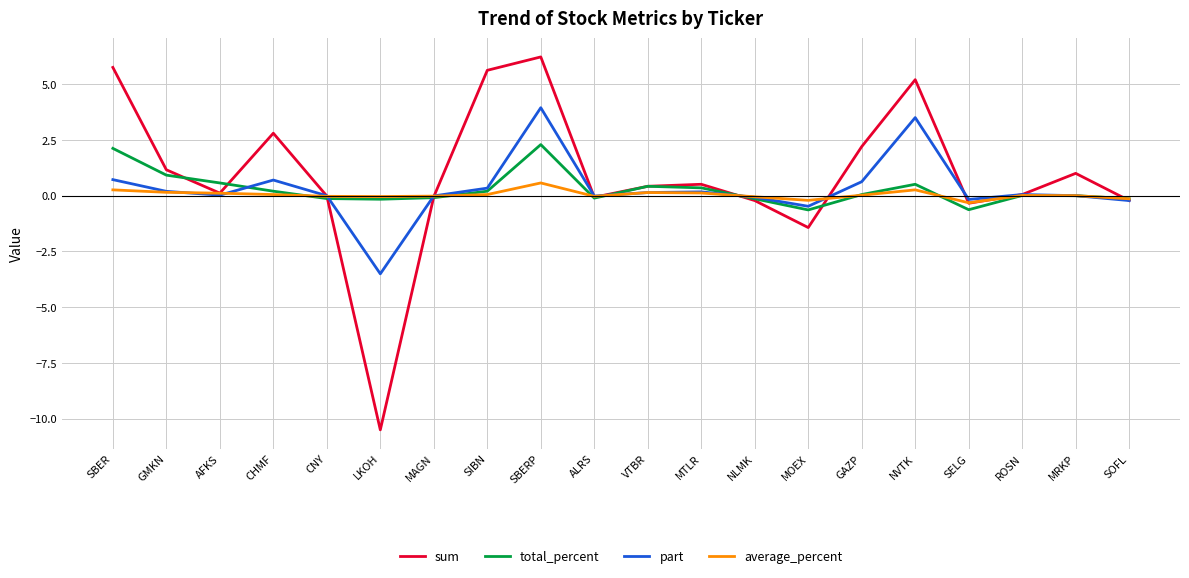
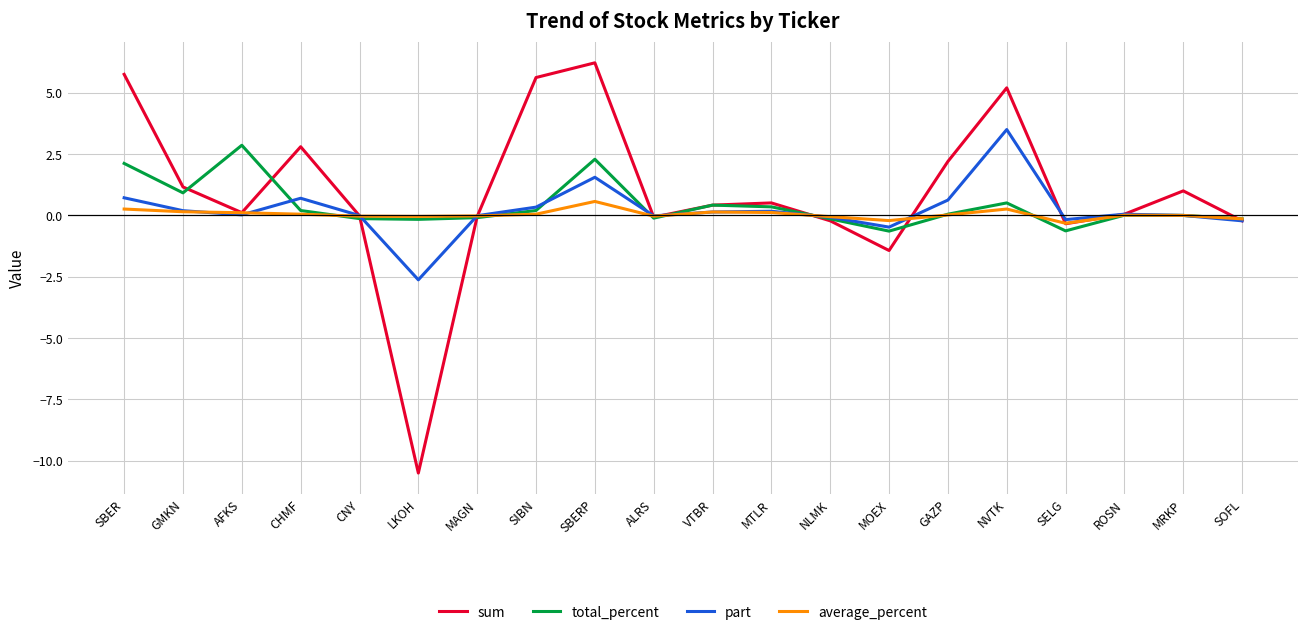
  {
    "sum": {
      "SBER": 5.8,
      "GMKN": 1.2,
      "CHMF": 2.8,
      "LKOH": -10.5,
      "SIBN": 5.6,
      "SBERP": 6.2,
      "MTLR": 0.5,
      "MOEX": -1.4,
      "GAZP": 2.2,
      "NVTK": 5.2,
      "MRKP": 1.0
    },
    "total_percent": {
      "SBER": 2.1,
      "GMKN": 0.9,
-     "AFKS": 0.6,
+     "AFKS": 2.9,
      "CHMF": 0.2,
      "LKOH": -0.2,
      "SIBN": 0.2,
      "SBERP": 2.3,
      "MTLR": 0.4,
      "MOEX": -0.6,
      "NVTK": 0.5,
      "SELG": -0.6
    },
    "part": {
      "SBER": 0.7,
      "CHMF": 0.7,
-     "LKOH": -3.5,
+     "LKOH": -2.6,
      "SIBN": 0.3,
-     "SBERP": 3.9,
+     "SBERP": 1.6,
      "MOEX": -0.5,
      "GAZP": 0.6,
      "NVTK": 3.5,
      "SELG": -0.2
    },
    "average_percent": {
      "SBER": 0.3,
      "CHMF": 0.1,
      "LKOH": 0.0,
      "SIBN": 0.1,
      "SBERP": 0.6,
      "MOEX": -0.2,
      "NVTK": 0.3
    }
  }
